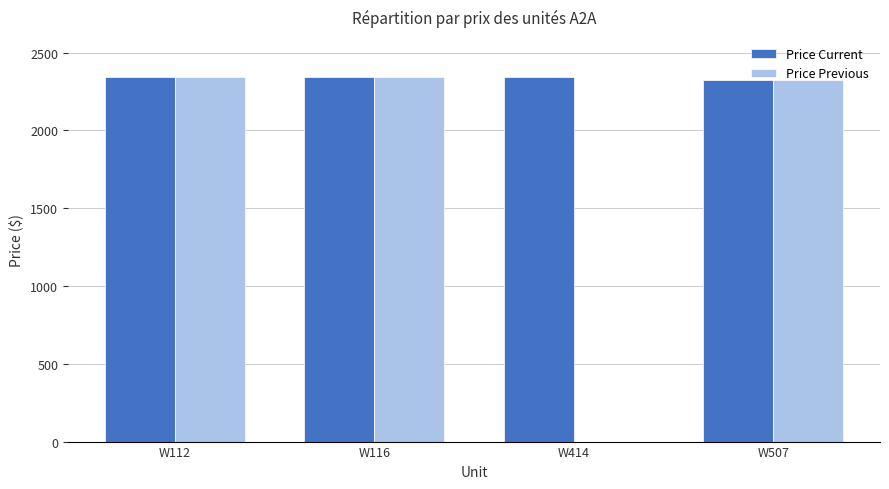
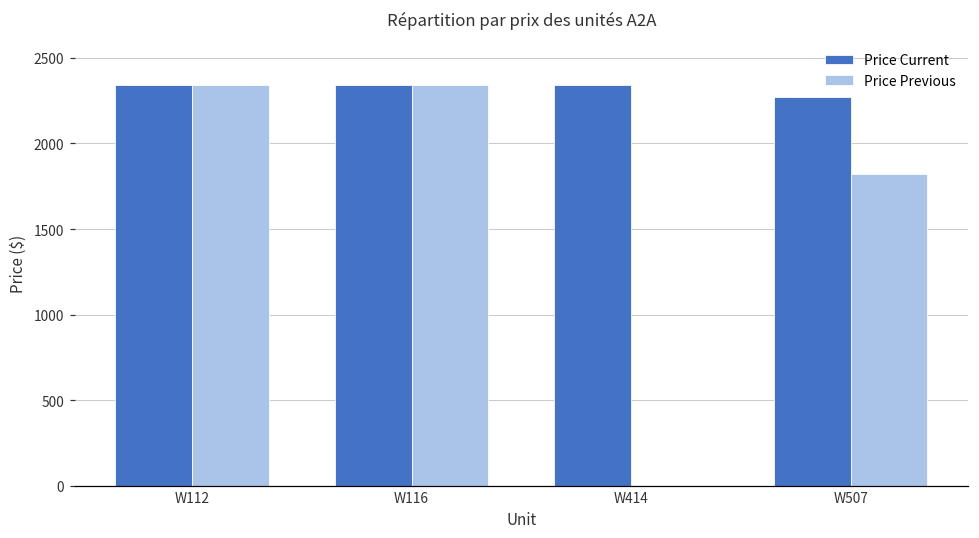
  {
    "Price Current": {
      "W112": 2340,
      "W116": 2340,
      "W414": 2340,
-     "W507": 2330
+     "W507": 2270
    },
    "Price Previous": {
      "W112": 2340,
      "W116": 2340,
      "W414": 0,
-     "W507": 2330
+     "W507": 1820
    }
  }
